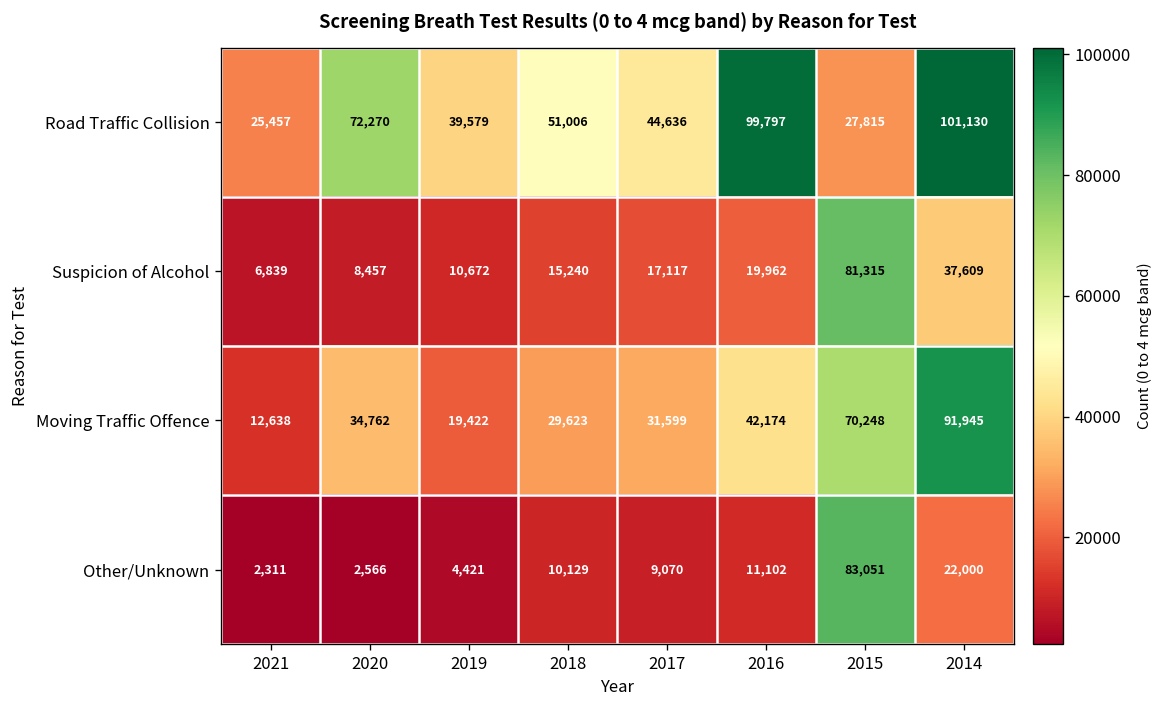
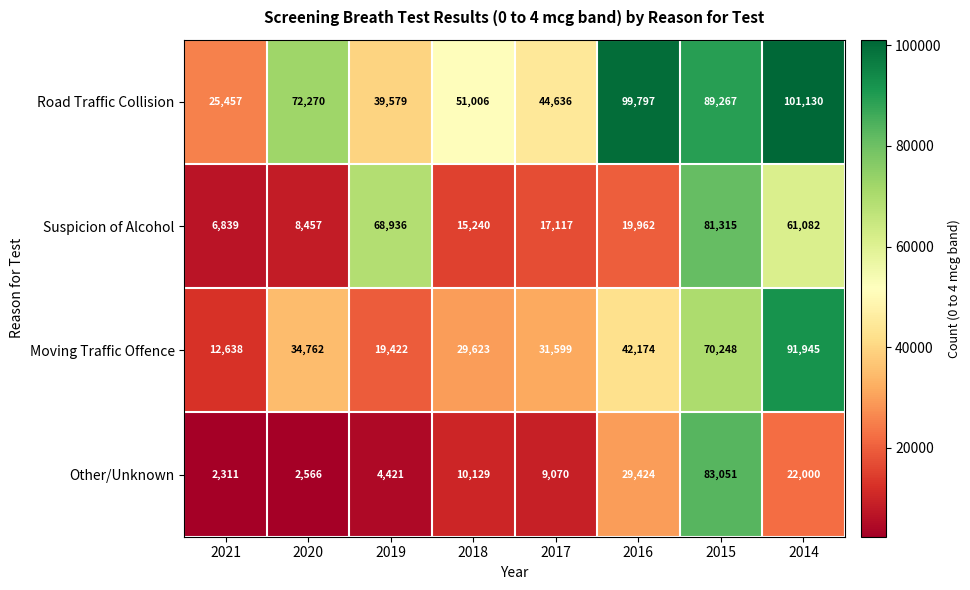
  {
    "Road Traffic Collision": {
      "2021": "25,457",
      "2020": "72,270",
      "2019": "39,579",
      "2018": "51,006",
      "2017": "44,636",
      "2016": "99,797",
-     "2015": "27,815",
+     "2015": "89,267",
      "2014": "101,130"
    },
    "Suspicion of Alcohol": {
      "2021": "6,839",
      "2020": "8,457",
-     "2019": "10,672",
+     "2019": "68,936",
      "2018": "15,240",
      "2017": "17,117",
      "2016": "19,962",
      "2015": "81,315",
-     "2014": "37,609"
+     "2014": "61,082"
    },
    "Moving Traffic Offence": {
      "2021": "12,638",
      "2020": "34,762",
      "2019": "19,422",
      "2018": "29,623",
      "2017": "31,599",
      "2016": "42,174",
      "2015": "70,248",
      "2014": "91,945"
    },
    "Other/Unknown": {
      "2021": "2,311",
      "2020": "2,566",
      "2019": "4,421",
      "2018": "10,129",
      "2017": "9,070",
-     "2016": "11,102",
+     "2016": "29,424",
      "2015": "83,051",
      "2014": "22,000"
    }
  }
